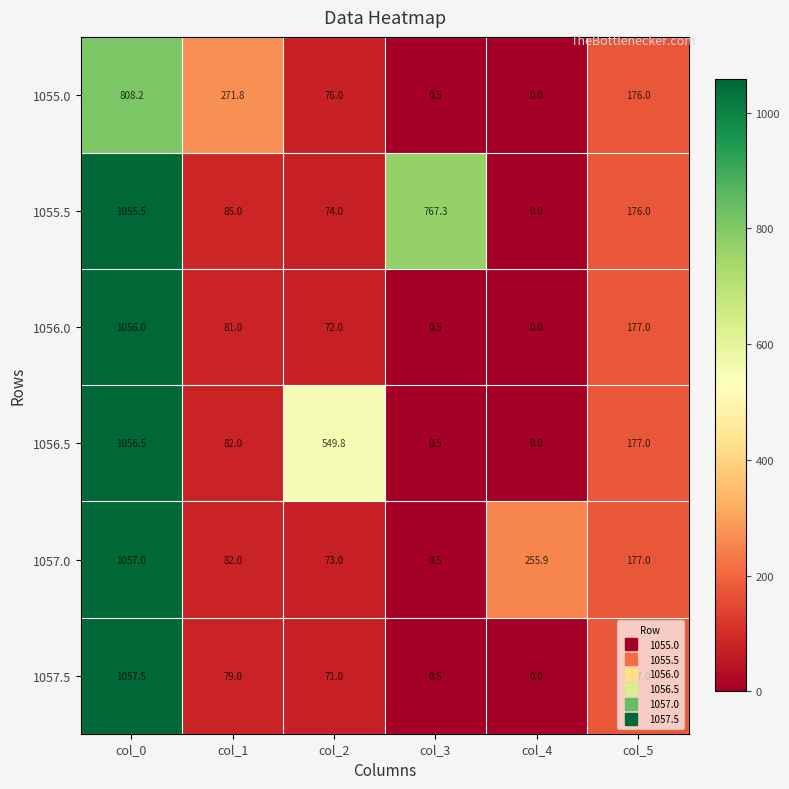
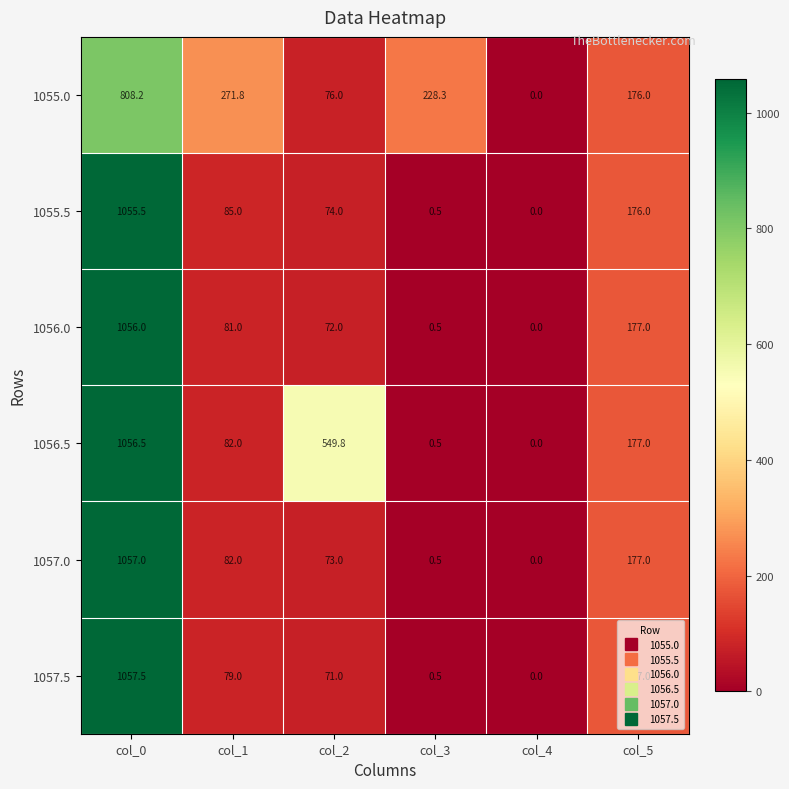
  {
    "1055.0": {
      "col_0": 808.2,
      "col_1": 271.8,
      "col_2": 76.0,
-     "col_3": 0.5,
+     "col_3": 228.3,
      "col_4": 0.0,
      "col_5": 176.0
    },
    "1055.5": {
      "col_0": 1055.5,
      "col_1": 85.0,
      "col_2": 74.0,
-     "col_3": 767.3,
+     "col_3": 0.5,
      "col_4": 0.0,
      "col_5": 176.0
    },
    "1056.0": {
      "col_0": 1056.0,
      "col_1": 81.0,
      "col_2": 72.0,
      "col_3": 0.5,
      "col_4": 0.0,
      "col_5": 177.0
    },
    "1056.5": {
      "col_0": 1056.5,
      "col_1": 82.0,
      "col_2": 549.8,
      "col_3": 0.5,
      "col_4": 0.0,
      "col_5": 177.0
    },
    "1057.0": {
      "col_0": 1057.0,
      "col_1": 82.0,
      "col_2": 73.0,
      "col_3": 0.5,
-     "col_4": 255.9,
+     "col_4": 0.0,
      "col_5": 177.0
    },
    "1057.5": {
      "col_0": 1057.5,
      "col_1": 79.0,
      "col_2": 71.0,
      "col_3": 0.5,
      "col_4": 0.0
    }
  }
